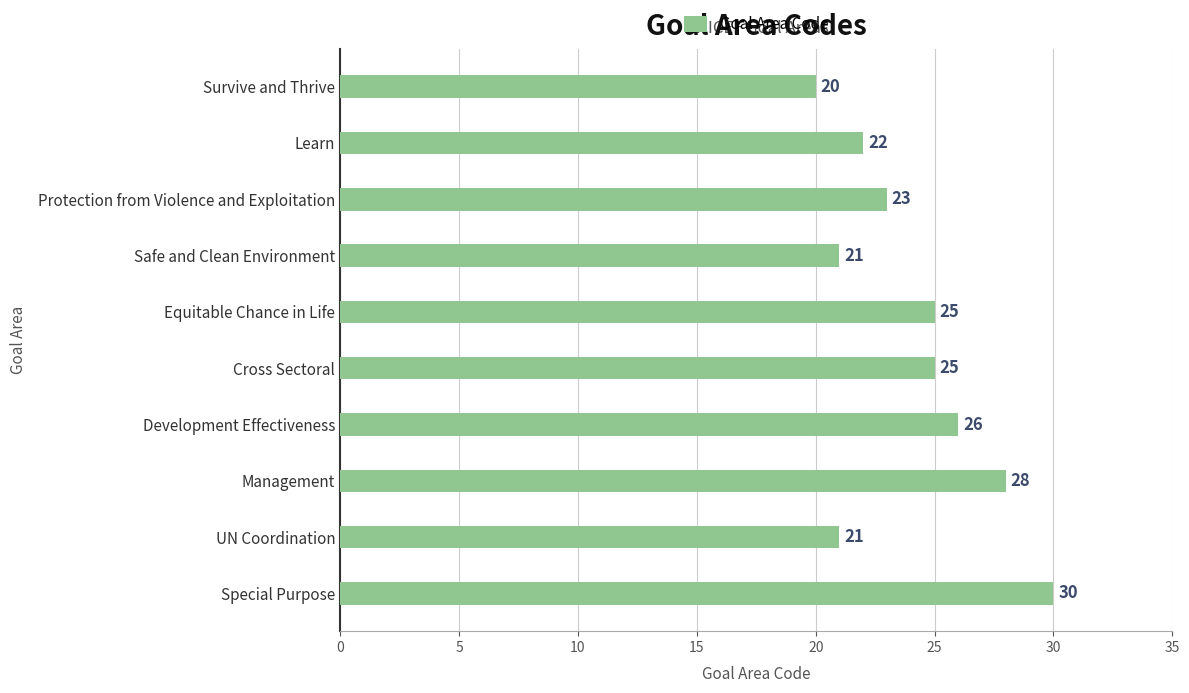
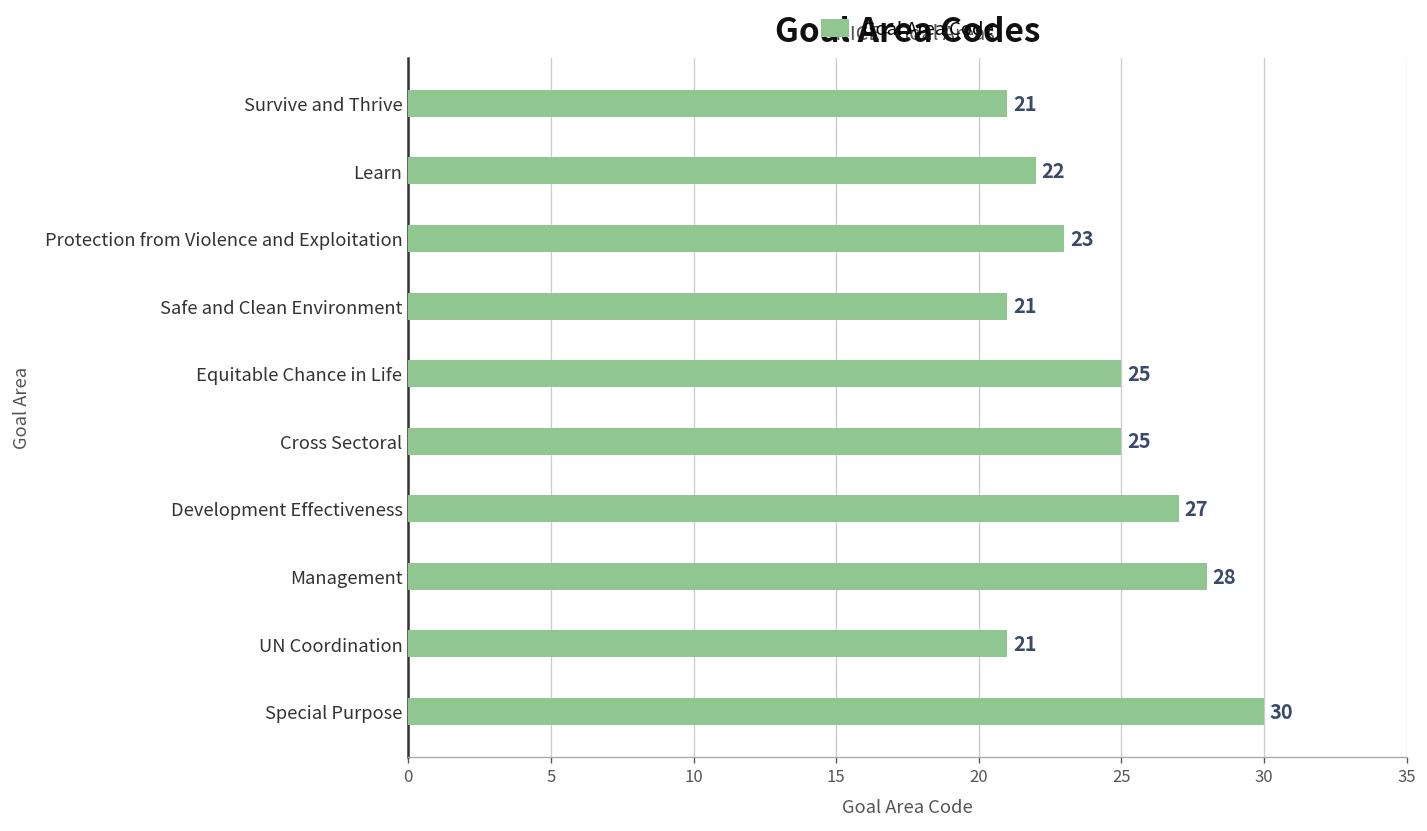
  {
-   "Survive and Thrive": 20,
+   "Survive and Thrive": 21,
    "Learn": 22,
    "Protection from Violence and Exploitation": 23,
    "Safe and Clean Environment": 21,
    "Equitable Chance in Life": 25,
    "Cross Sectoral": 25,
-   "Development Effectiveness": 26,
+   "Development Effectiveness": 27,
    "Management": 28,
    "UN Coordination": 21,
    "Special Purpose": 30
  }
